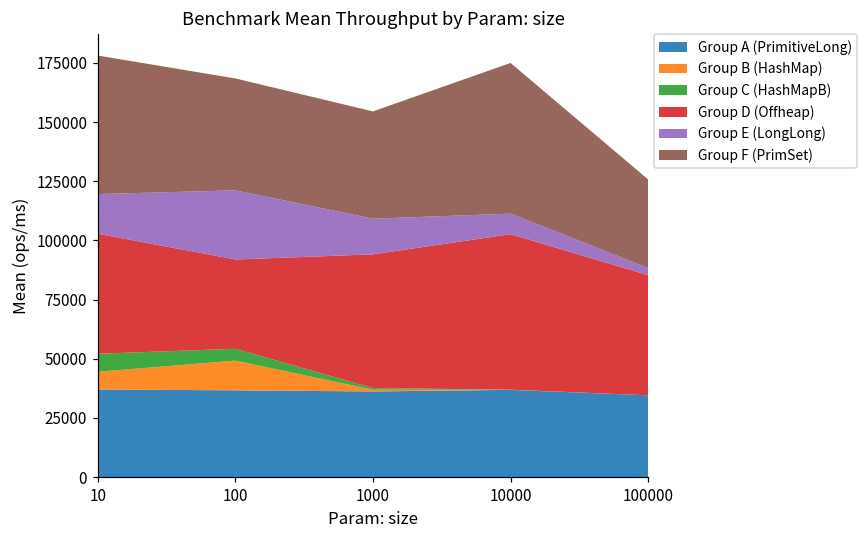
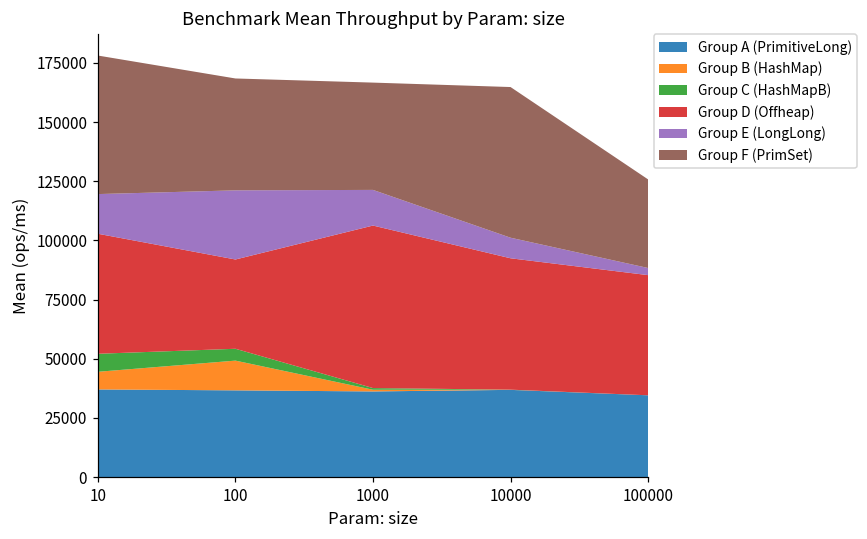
  {
    "Group A (PrimitiveLong)": {
      "10": 37000,
      "100": 37000
    },
    "Group B (HashMap)": {
      "10": 7000,
      "100": 13000
    },
    "Group C (HashMapB)": {
      "10": 8000,
      "100": 5000
    },
    "Group D (Offheap)": {
      "10": 51000,
      "100": 38000,
-     "1000": 57000,
-     "10000": 66000,
+     "1000": 69000,
+     "10000": 56000,
      "100000": 51000
    },
    "Group E (LongLong)": {
      "10": 17000,
      "100": 29000,
      "1000": 15000,
      "10000": 9000,
      "100000": 3000
    },
    "Group F (PrimSet)": {
      "10": 59000,
      "100": 47000,
      "1000": 45000,
      "10000": 64000,
      "100000": 37000
    }
  }
